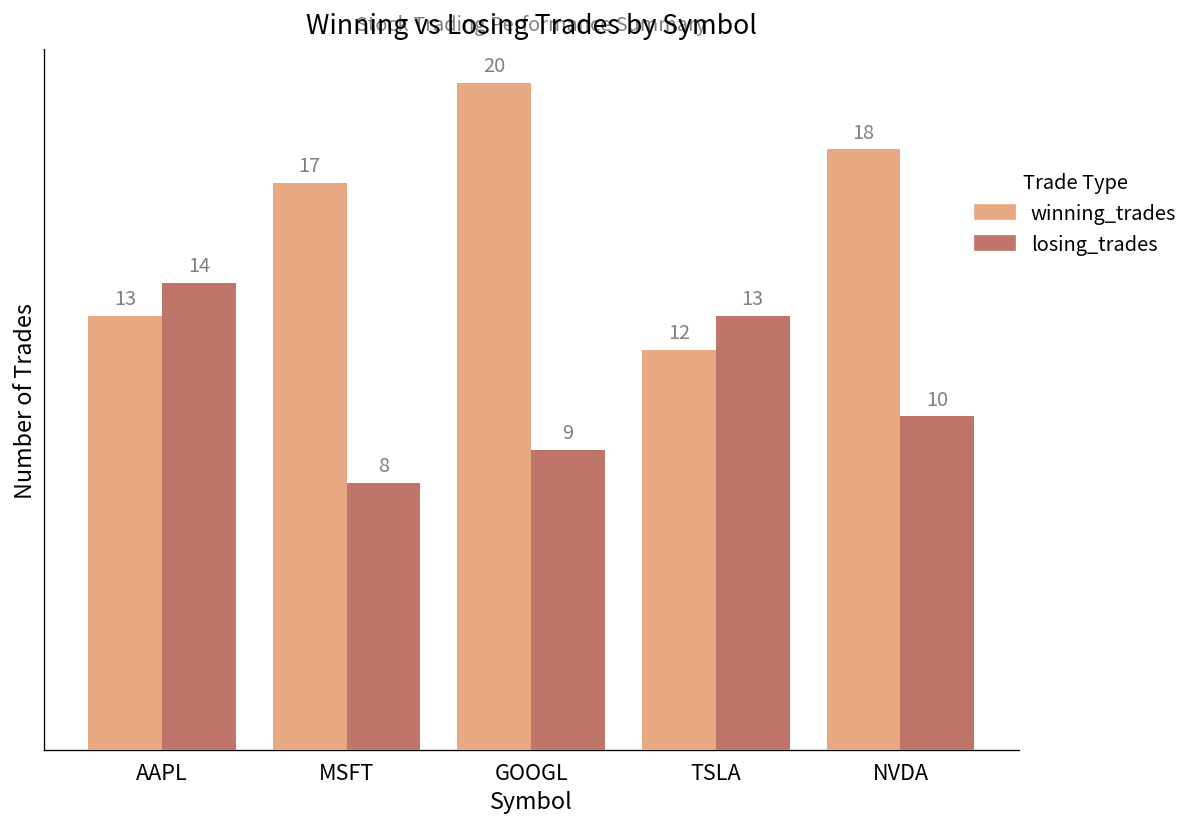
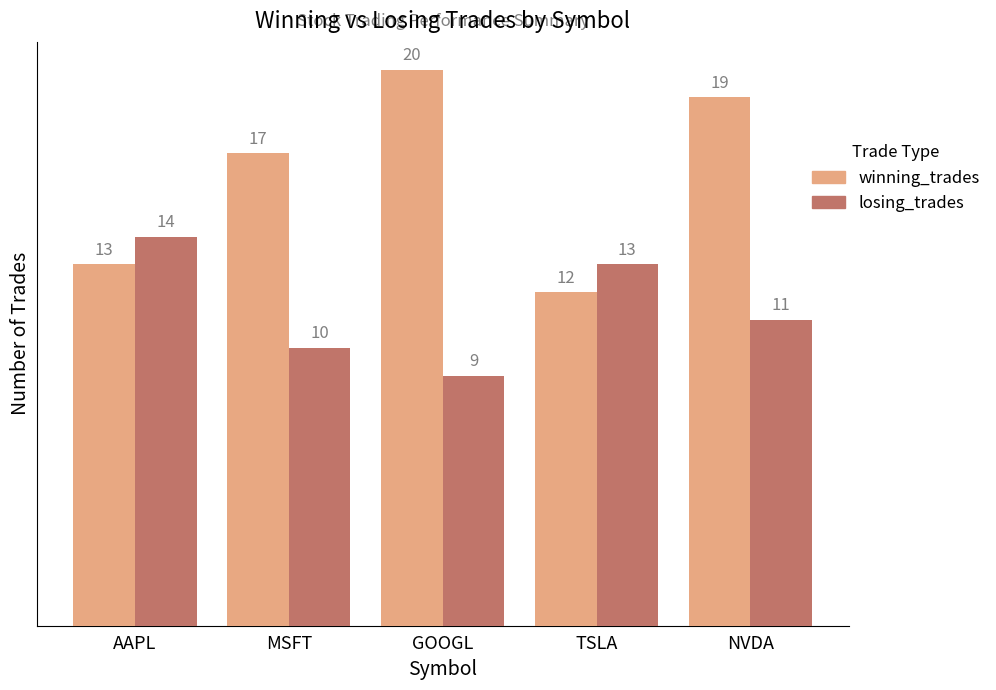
  {
    "winning_trades": {
      "AAPL": 13,
      "MSFT": 17,
      "GOOGL": 20,
      "TSLA": 12,
-     "NVDA": 18
+     "NVDA": 19
    },
    "losing_trades": {
      "AAPL": 14,
-     "MSFT": 8,
+     "MSFT": 10,
      "GOOGL": 9,
      "TSLA": 13,
-     "NVDA": 10
+     "NVDA": 11
    }
  }
